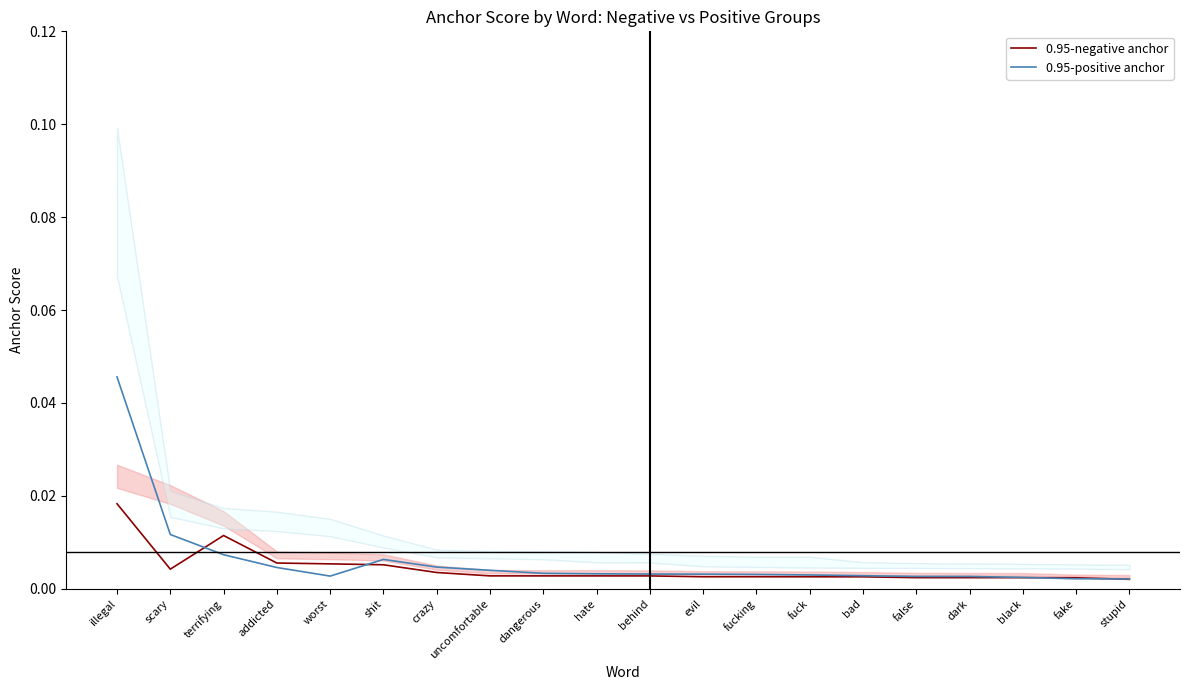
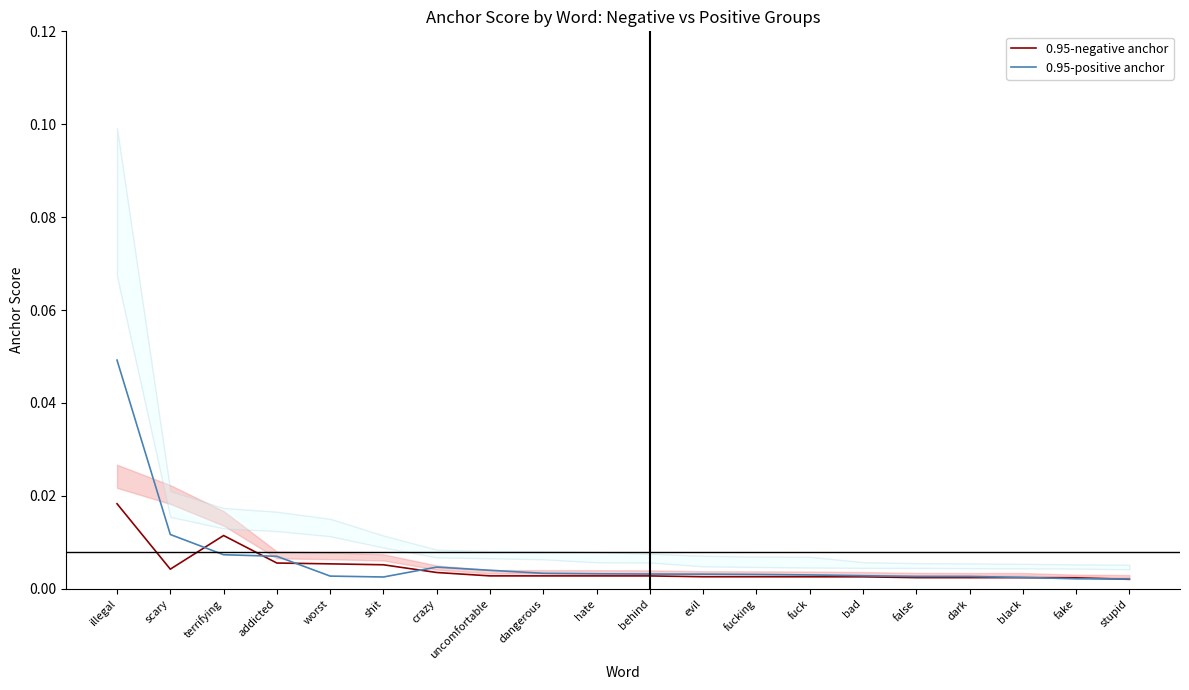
  {
    "0.95-negative anchor": {
      "illegal": 0.018,
      "scary": 0.004,
      "terrifying": 0.011,
      "addicted": 0.006,
      "worst": 0.005,
      "shit": 0.005,
      "crazy": 0.004,
      "uncomfortable": 0.003,
      "dangerous": 0.003
    },
    "0.95-positive anchor": {
-     "illegal": 0.046,
+     "illegal": 0.049,
      "scary": 0.012,
      "terrifying": 0.007,
-     "addicted": 0.005,
+     "addicted": 0.007,
      "worst": 0.003,
-     "shit": 0.006,
+     "shit": 0.003,
      "dangerous": 0.003
    }
  }
